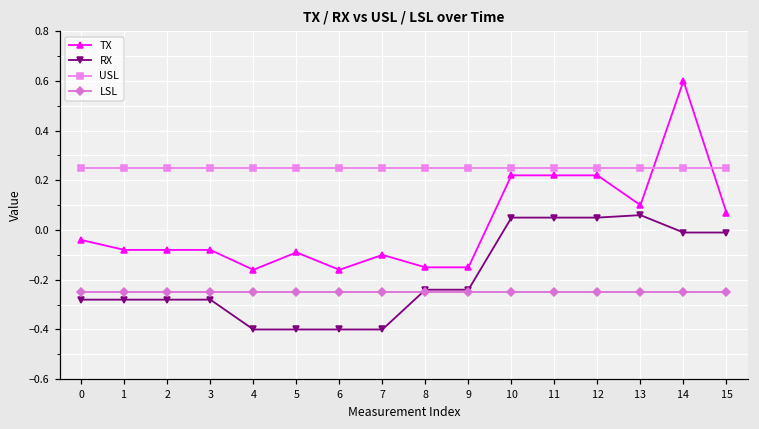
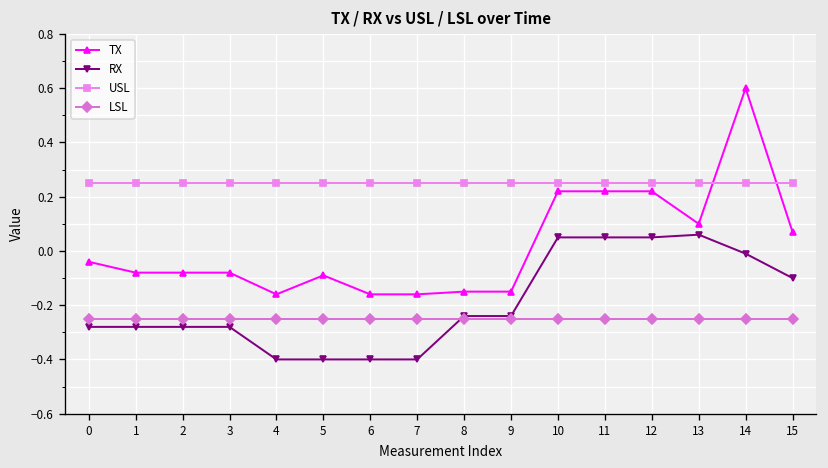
  {
    "TX": {
      "0": -0.04,
      "1": -0.08,
      "2": -0.08,
      "3": -0.08,
      "4": -0.16,
      "5": -0.09,
      "6": -0.16,
-     "7": -0.10,
+     "7": -0.16,
      "8": -0.15,
      "9": -0.15,
      "10": 0.22,
      "11": 0.22,
      "12": 0.22,
      "13": 0.10,
      "14": 0.60,
      "15": 0.07
    },
    "RX": {
      "0": -0.28,
      "1": -0.28,
      "2": -0.28,
      "3": -0.28,
      "4": -0.40,
      "5": -0.40,
      "6": -0.40,
      "7": -0.40,
      "10": 0.05,
      "11": 0.05,
      "12": 0.05,
      "13": 0.06,
      "14": -0.01,
-     "15": -0.01
+     "15": -0.10
    }
  }
